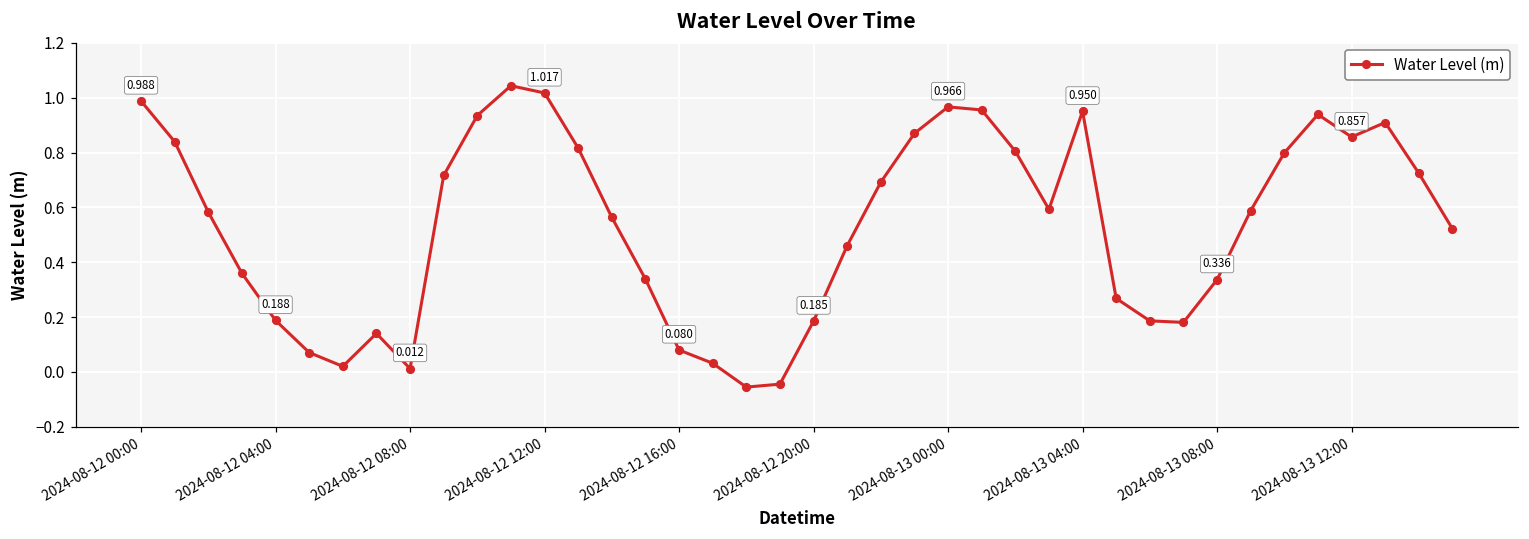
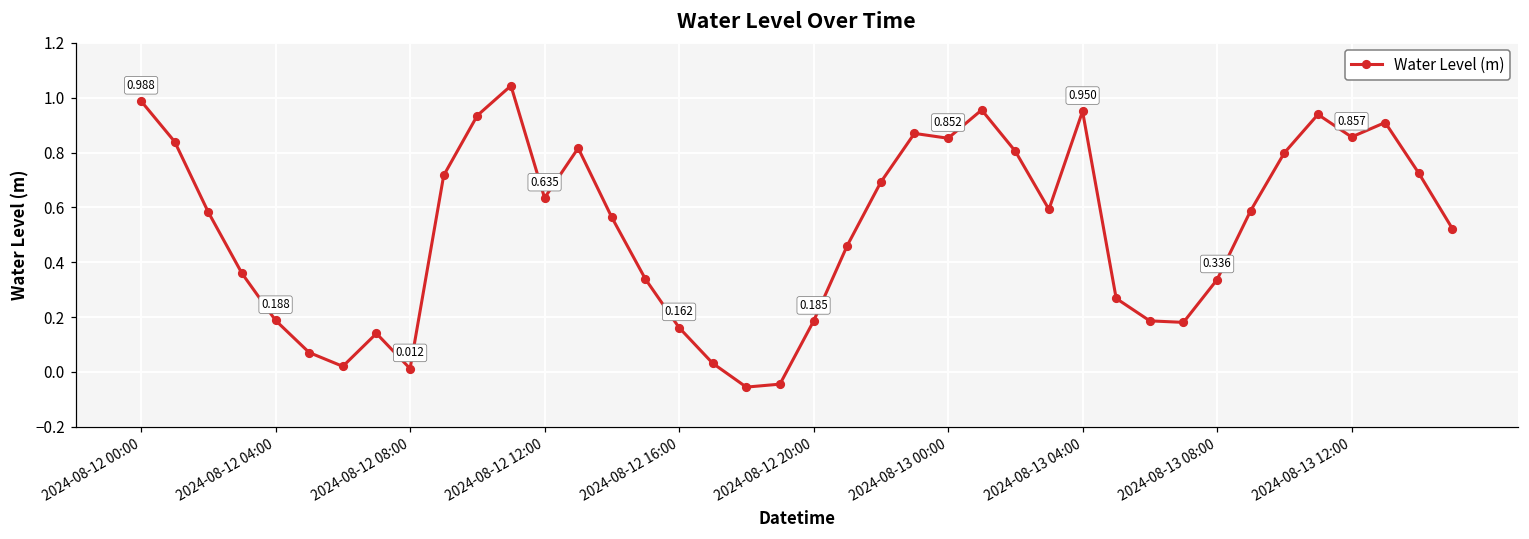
  {
-   "2024-08-12 12:00": 1.017,
-   "2024-08-12 16:00": 0.080,
-   "2024-08-13 00:00": 0.966
+   "2024-08-12 12:00": 0.635,
+   "2024-08-12 16:00": 0.162,
+   "2024-08-13 00:00": 0.852
  }
